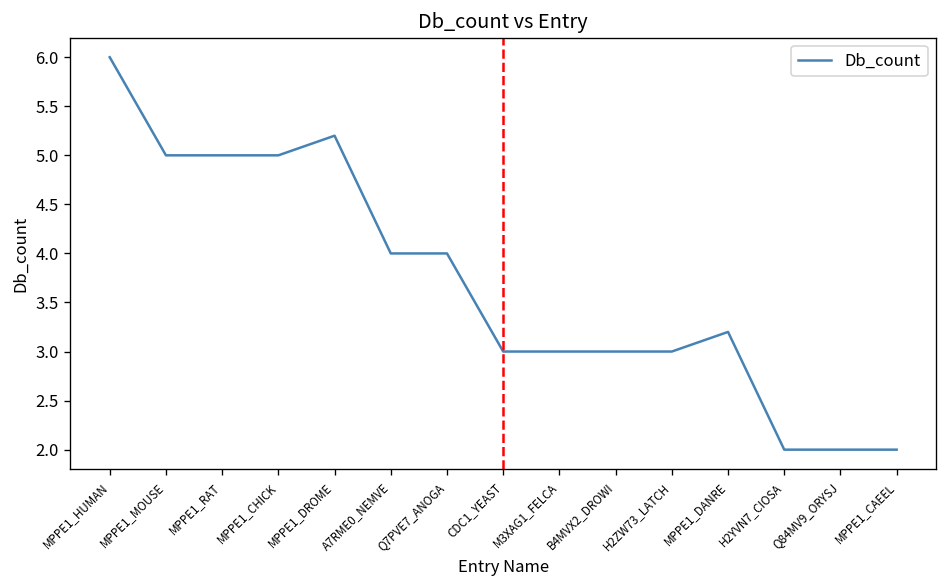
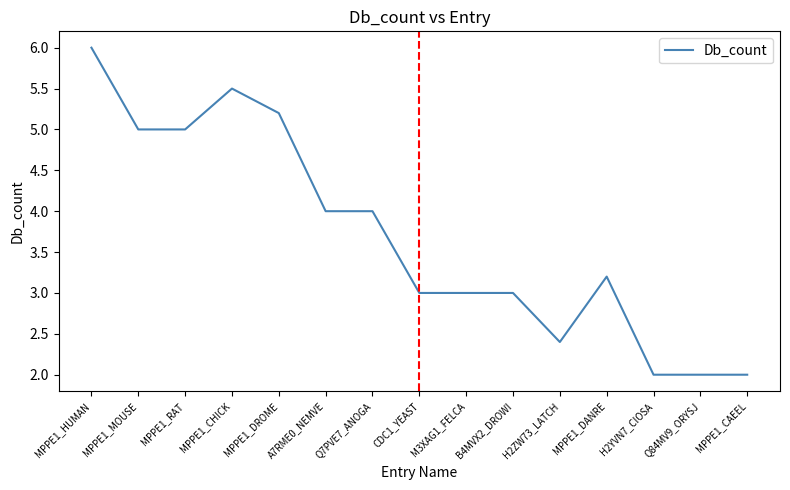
  {
    "MPPE1_HUMAN": 6.0,
    "MPPE1_MOUSE": 5.0,
    "MPPE1_RAT": 5.0,
-   "MPPE1_CHICK": 5.0,
+   "MPPE1_CHICK": 5.5,
    "MPPE1_DROME": 5.2,
    "A7RME0_NEMVE": 4.0,
    "Q7PVE7_ANOGA": 4.0,
    "CDC1_YEAST": 3.0,
    "M3XAG1_FELCA": 3.0,
    "B4MVX2_DROWI": 3.0,
-   "H2ZW73_LATCH": 3.0,
+   "H2ZW73_LATCH": 2.4,
    "MPPE1_DANRE": 3.2,
    "H2YVN7_CIOSA": 2.0,
    "Q84MV9_ORYSJ": 2.0,
    "MPPE1_CAEEL": 2.0
  }
